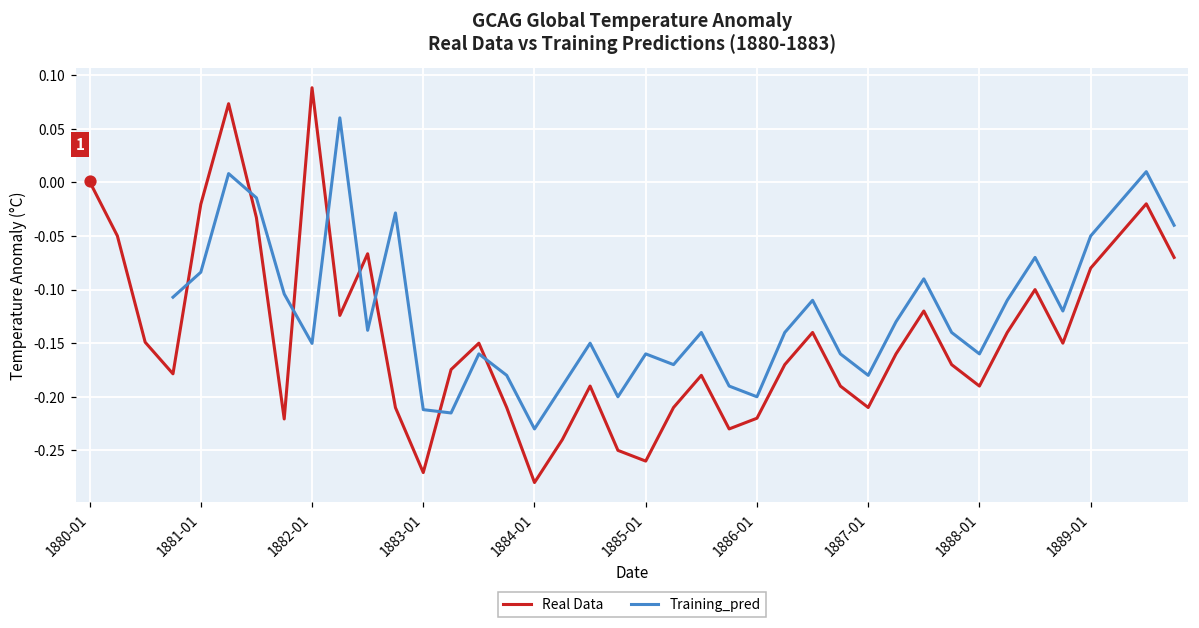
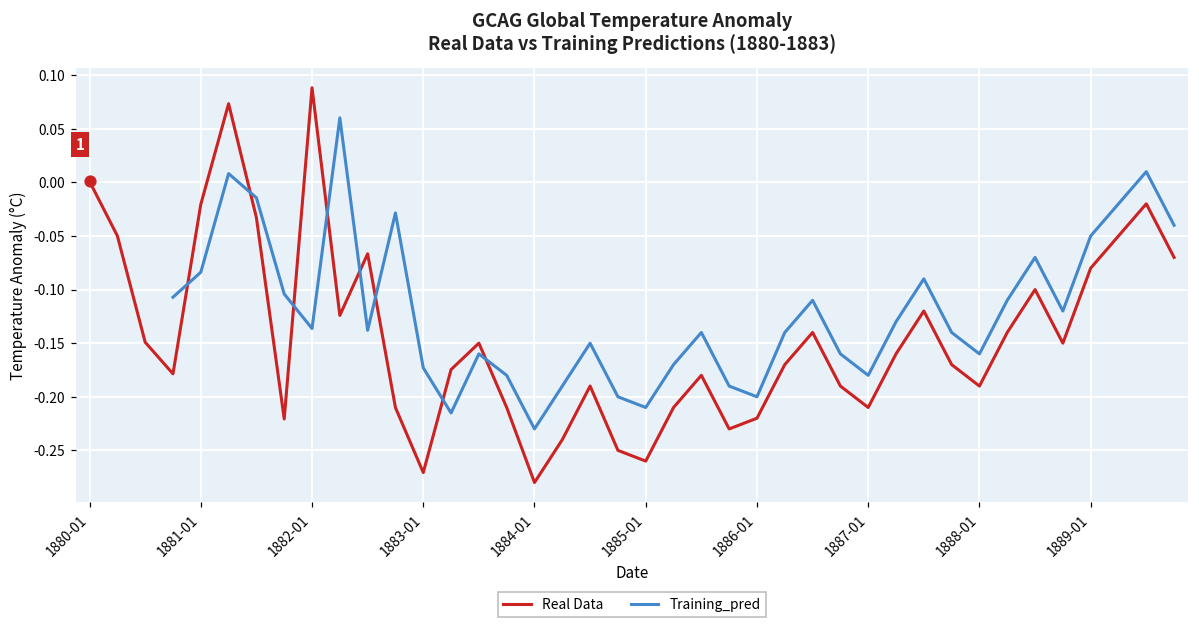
  {
    "Training_pred": {
      "1881-01": -0.08,
-     "1882-01": -0.15,
-     "1883-01": -0.21,
+     "1882-01": -0.14,
+     "1883-01": -0.17,
      "1884-01": -0.23,
-     "1885-01": -0.16,
+     "1885-01": -0.21,
      "1886-01": -0.20,
      "1887-01": -0.18,
      "1888-01": -0.16,
      "1889-01": -0.05
    }
  }
